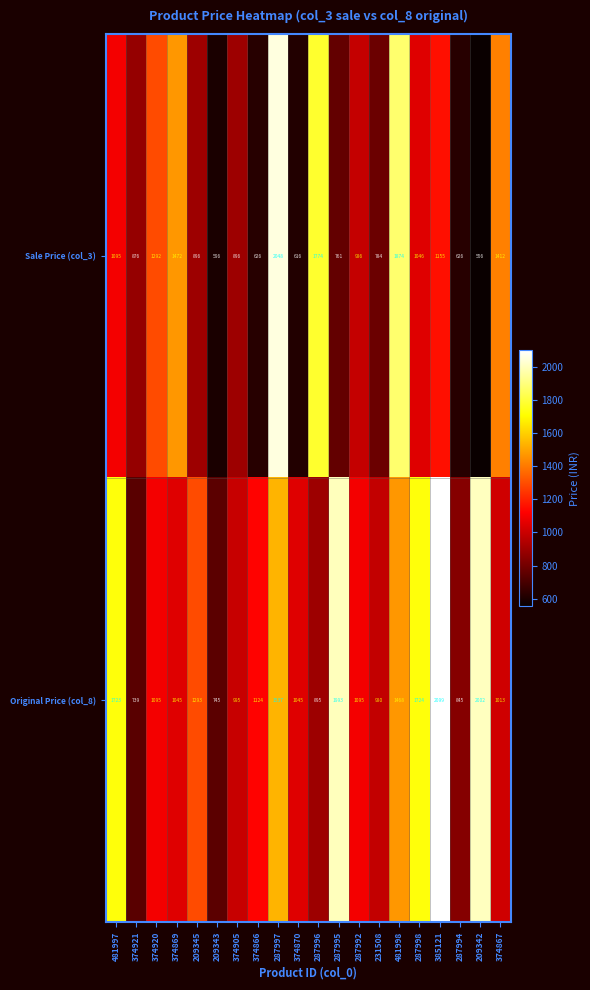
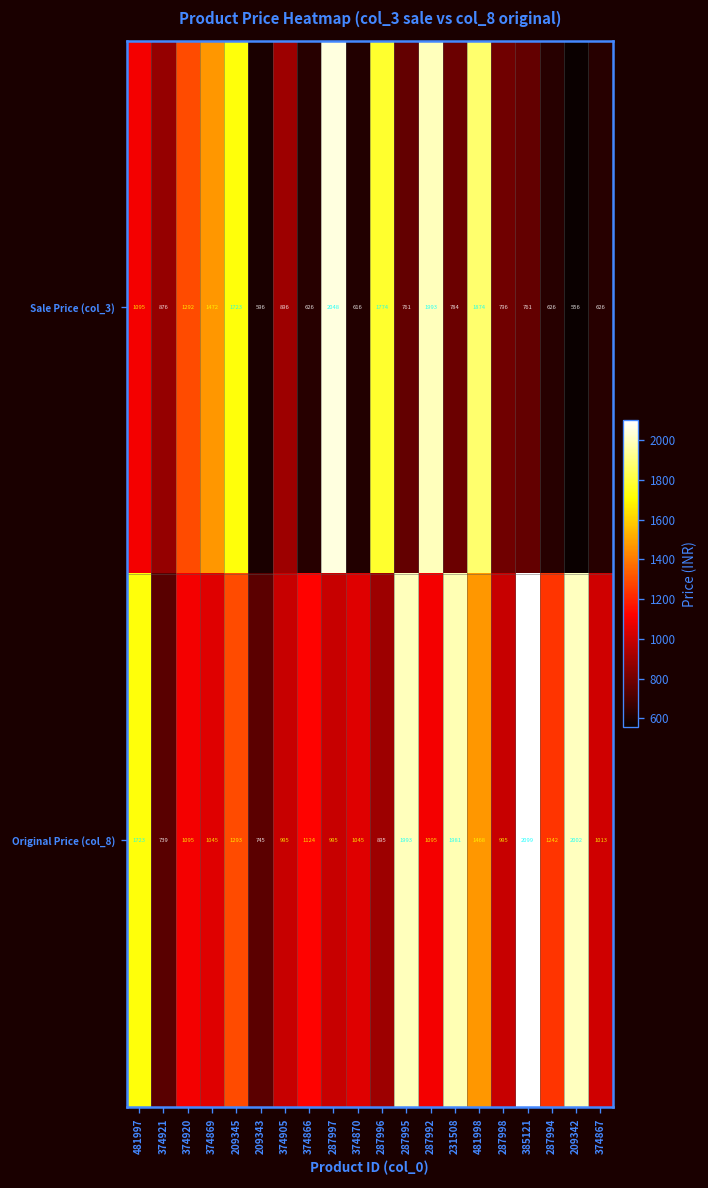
  {
    "Sale Price (col_3)": {
      "481997": 1095,
      "374921": 876,
      "374920": 1292,
      "374869": 1472,
-     "209345": 896,
+     "209345": 1723,
      "209343": 596,
      "374905": 896,
      "374866": 626,
      "287997": 2048,
      "374870": 616,
      "287996": 1774,
      "287995": 761,
-     "287992": 986,
+     "287992": 1993,
      "231508": 784,
      "481998": 1874,
-     "287998": 1046,
-     "385121": 1155,
+     "287998": 796,
+     "385121": 761,
      "287994": 626,
      "209342": 556,
-     "374867": 1412
+     "374867": 626
    },
    "Original Price (col_8)": {
      "481997": 1723,
      "374921": 739,
      "374920": 1095,
      "374869": 1045,
      "209345": 1293,
      "209343": 745,
      "374905": 995,
      "374866": 1124,
-     "287997": 1537,
+     "287997": 995,
      "374870": 1045,
      "287996": 895,
      "287995": 1993,
      "287992": 1095,
-     "231508": 980,
+     "231508": 1981,
      "481998": 1468,
-     "287998": 1724,
+     "287998": 995,
      "385121": 2099,
-     "287994": 845,
+     "287994": 1242,
      "209342": 2002,
      "374867": 1013
    }
  }
